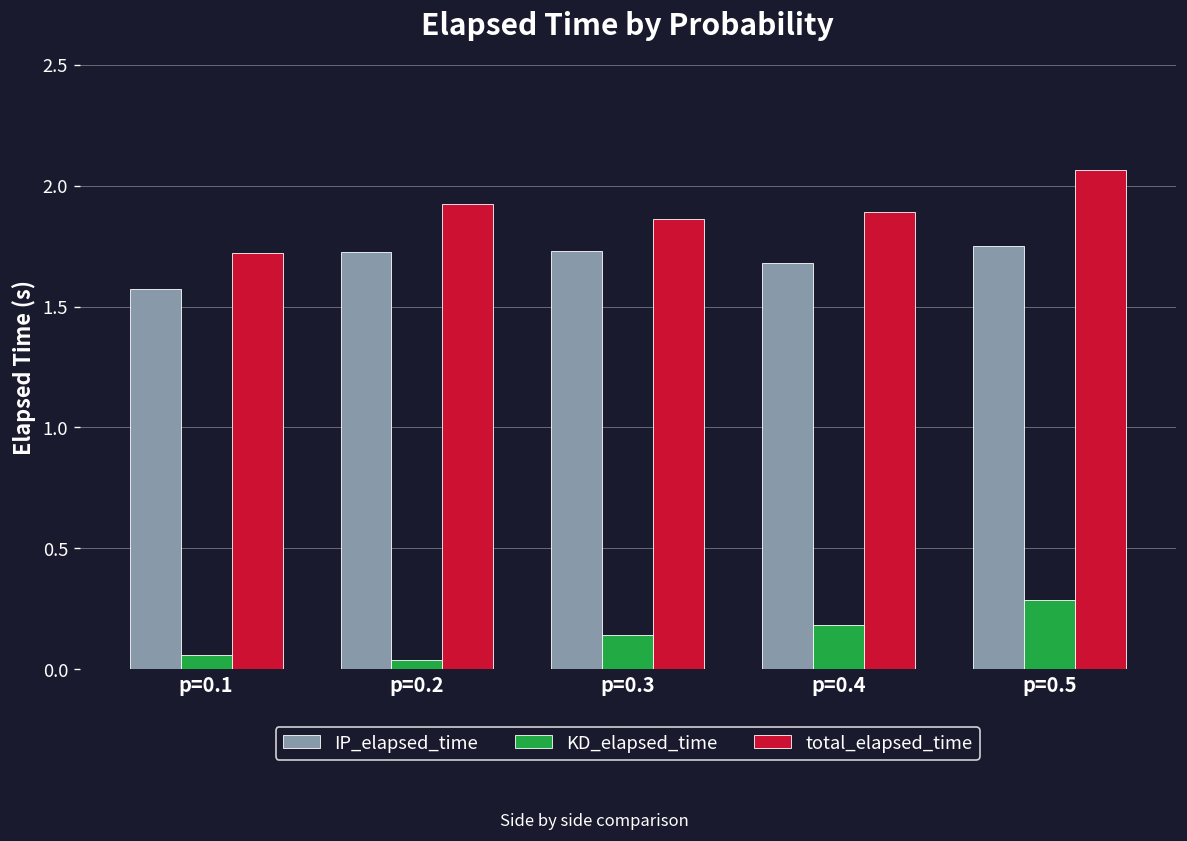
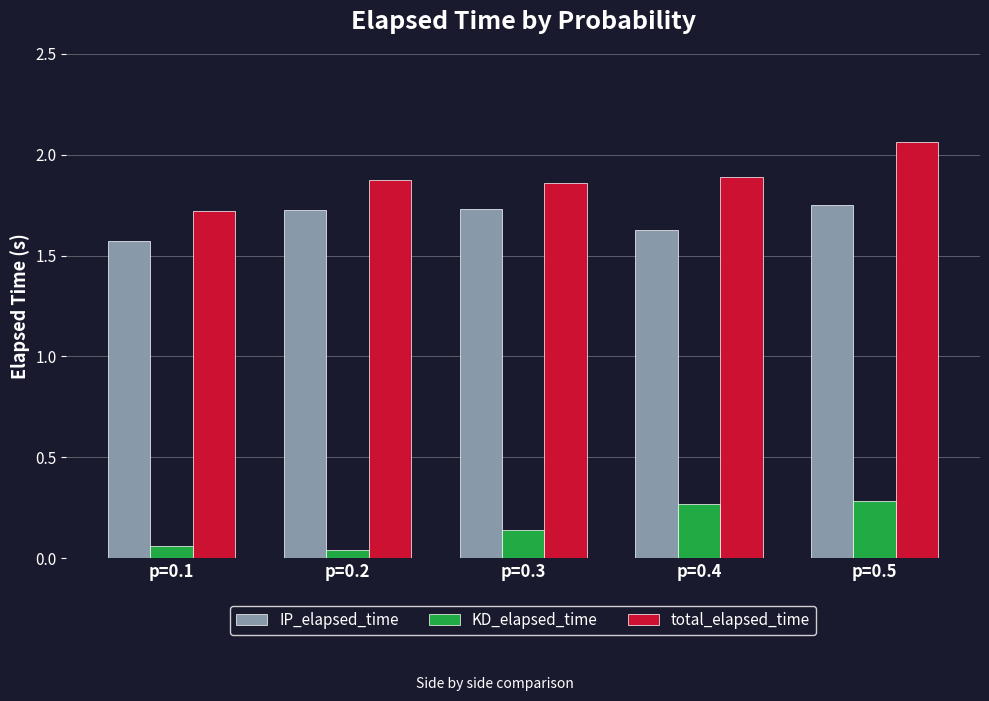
  {
    "IP_elapsed_time": {
      "p=0.1": 1.57,
      "p=0.2": 1.73,
      "p=0.3": 1.73,
-     "p=0.4": 1.68,
+     "p=0.4": 1.63,
      "p=0.5": 1.75
    },
    "KD_elapsed_time": {
      "p=0.1": 0.06,
      "p=0.2": 0.04,
      "p=0.3": 0.14,
-     "p=0.4": 0.18,
+     "p=0.4": 0.27,
      "p=0.5": 0.29
    },
    "total_elapsed_time": {
      "p=0.1": 1.72,
-     "p=0.2": 1.92,
+     "p=0.2": 1.87,
      "p=0.3": 1.86,
      "p=0.4": 1.89,
      "p=0.5": 2.06
    }
  }
